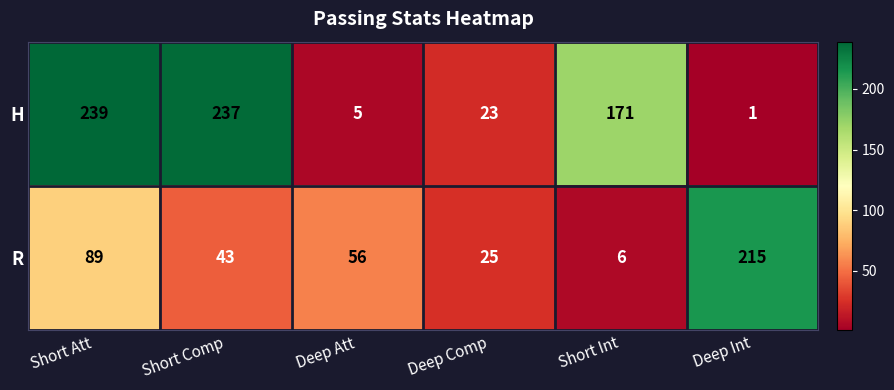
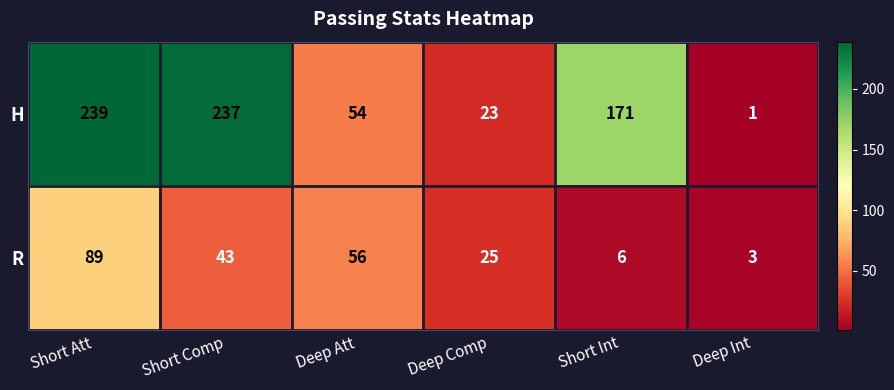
  {
    "H": {
      "Short Att": 239,
      "Short Comp": 237,
-     "Deep Att": 5,
+     "Deep Att": 54,
      "Deep Comp": 23,
      "Short Int": 171,
      "Deep Int": 1
    },
    "R": {
      "Short Att": 89,
      "Short Comp": 43,
      "Deep Att": 56,
      "Deep Comp": 25,
      "Short Int": 6,
-     "Deep Int": 215
+     "Deep Int": 3
    }
  }
